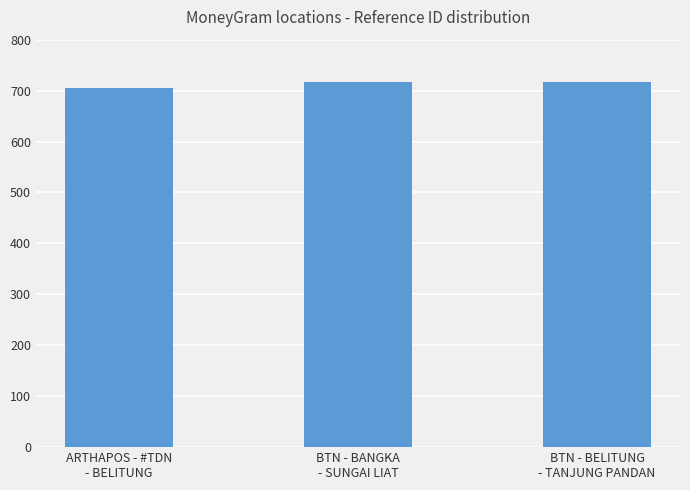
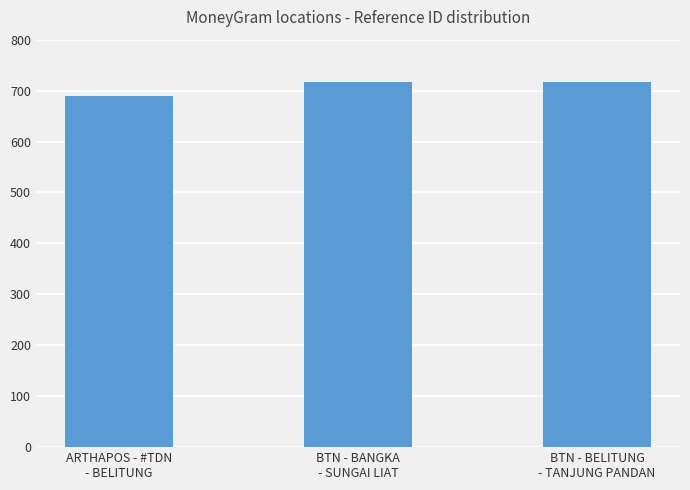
  {
-   "ARTHAPOS - #TDN - BELITUNG": 710,
+   "ARTHAPOS - #TDN - BELITUNG": 690,
    "BTN - BANGKA - SUNGAI LIAT": 720,
    "BTN - BELITUNG - TANJUNG PANDAN": 720
  }
